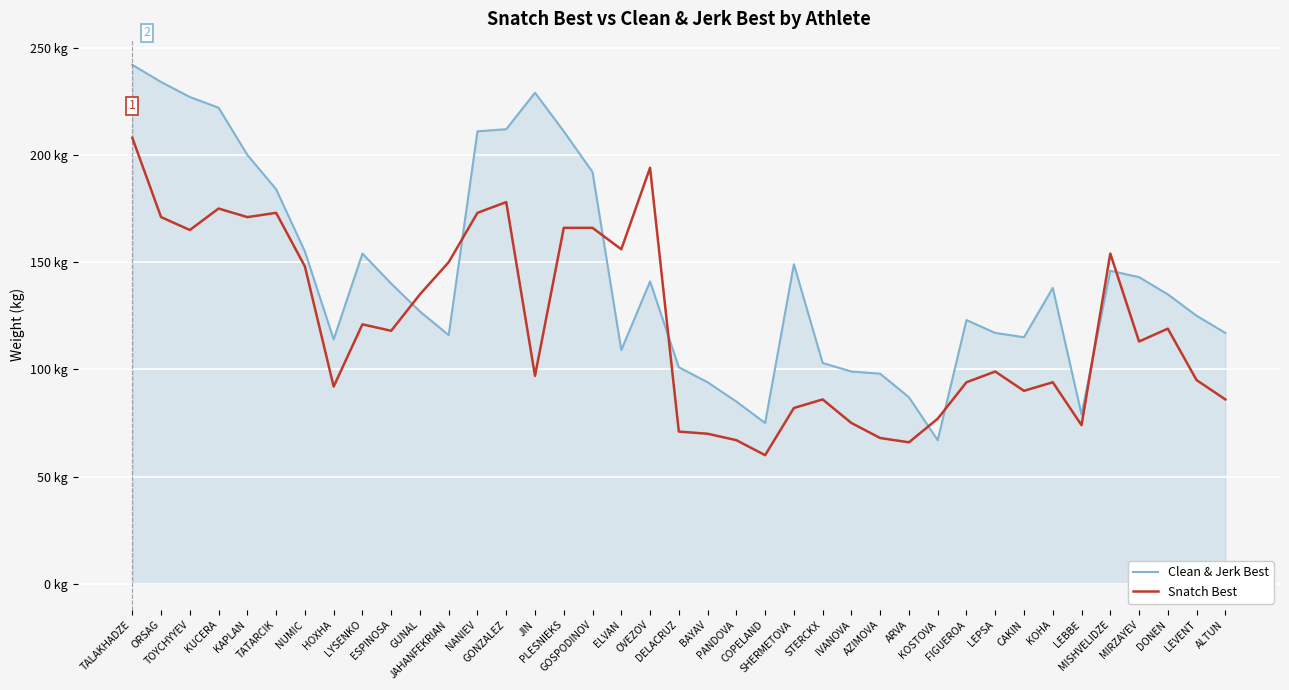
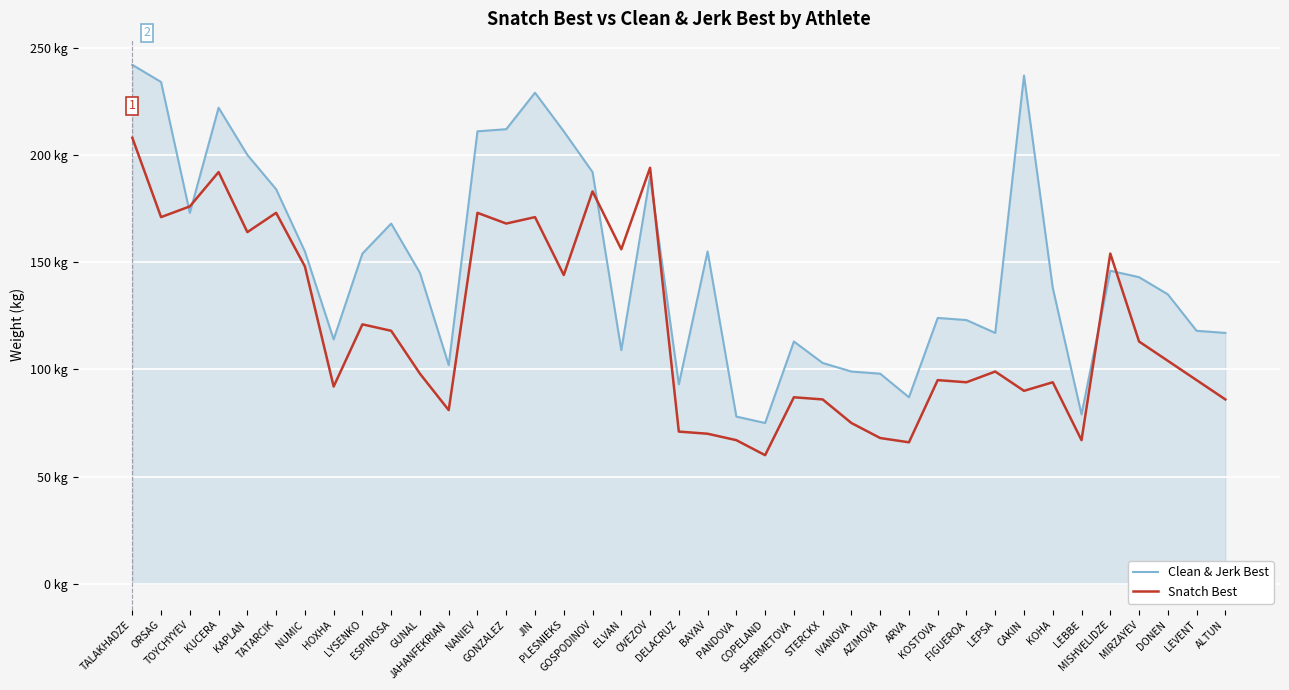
  {
    "Clean & Jerk Best": {
      "TALAKHADZE": "242 kg",
      "ORSAG": "234 kg",
-     "TOYCHYYEV": "227 kg",
+     "TOYCHYYEV": "173 kg",
      "KUCERA": "222 kg",
      "KAPLAN": "200 kg",
      "TATARCIK": "184 kg",
      "NUMIC": "155 kg",
      "HOXHA": "114 kg",
      "LYSENKO": "154 kg",
-     "ESPINOSA": "140 kg",
-     "GUNAL": "127 kg",
-     "JAHANFEKRIAN": "116 kg",
+     "ESPINOSA": "168 kg",
+     "GUNAL": "145 kg",
+     "JAHANFEKRIAN": "102 kg",
      "NANIEV": "211 kg",
      "GONZALEZ": "212 kg",
      "JIN": "229 kg",
      "PLESNIEKS": "211 kg",
      "GOSPODINOV": "192 kg",
      "ELVAN": "109 kg",
-     "OVEZOV": "141 kg",
-     "DELACRUZ": "101 kg",
-     "BAYAV": "94 kg",
-     "PANDOVA": "85 kg",
+     "OVEZOV": "190 kg",
+     "DELACRUZ": "93 kg",
+     "BAYAV": "155 kg",
+     "PANDOVA": "78 kg",
      "COPELAND": "75 kg",
-     "SHERMETOVA": "149 kg",
+     "SHERMETOVA": "113 kg",
      "STERCKX": "103 kg",
      "IVANOVA": "99 kg",
      "AZIMOVA": "98 kg",
      "ARVA": "87 kg",
-     "KOSTOVA": "67 kg",
+     "KOSTOVA": "124 kg",
      "FIGUEROA": "123 kg",
      "LEPSA": "117 kg",
-     "CAKIN": "115 kg",
+     "CAKIN": "237 kg",
      "KOHA": "138 kg",
      "LEBBE": "79 kg",
      "MISHVELIDZE": "146 kg",
      "MIRZAYEV": "143 kg",
      "DONEN": "135 kg",
-     "LEVENT": "125 kg",
+     "LEVENT": "118 kg",
      "ALTUN": "117 kg"
    },
    "Snatch Best": {
      "TALAKHADZE": "208 kg",
      "ORSAG": "171 kg",
-     "TOYCHYYEV": "165 kg",
-     "KUCERA": "175 kg",
-     "KAPLAN": "171 kg",
+     "TOYCHYYEV": "176 kg",
+     "KUCERA": "192 kg",
+     "KAPLAN": "164 kg",
      "TATARCIK": "173 kg",
      "NUMIC": "148 kg",
      "HOXHA": "92 kg",
      "LYSENKO": "121 kg",
      "ESPINOSA": "118 kg",
-     "GUNAL": "135 kg",
-     "JAHANFEKRIAN": "150 kg",
+     "GUNAL": "98 kg",
+     "JAHANFEKRIAN": "81 kg",
      "NANIEV": "173 kg",
-     "GONZALEZ": "178 kg",
-     "JIN": "97 kg",
-     "PLESNIEKS": "166 kg",
-     "GOSPODINOV": "166 kg",
+     "GONZALEZ": "168 kg",
+     "JIN": "171 kg",
+     "PLESNIEKS": "144 kg",
+     "GOSPODINOV": "183 kg",
      "ELVAN": "156 kg",
      "OVEZOV": "194 kg",
      "DELACRUZ": "71 kg",
      "BAYAV": "70 kg",
      "PANDOVA": "67 kg",
      "COPELAND": "60 kg",
-     "SHERMETOVA": "82 kg",
+     "SHERMETOVA": "87 kg",
      "STERCKX": "86 kg",
      "IVANOVA": "75 kg",
      "AZIMOVA": "68 kg",
      "ARVA": "66 kg",
-     "KOSTOVA": "77 kg",
+     "KOSTOVA": "95 kg",
      "FIGUEROA": "94 kg",
      "LEPSA": "99 kg",
      "CAKIN": "90 kg",
      "KOHA": "94 kg",
-     "LEBBE": "74 kg",
+     "LEBBE": "67 kg",
      "MISHVELIDZE": "154 kg",
      "MIRZAYEV": "113 kg",
-     "DONEN": "119 kg",
+     "DONEN": "104 kg",
      "LEVENT": "95 kg",
      "ALTUN": "86 kg"
    }
  }
